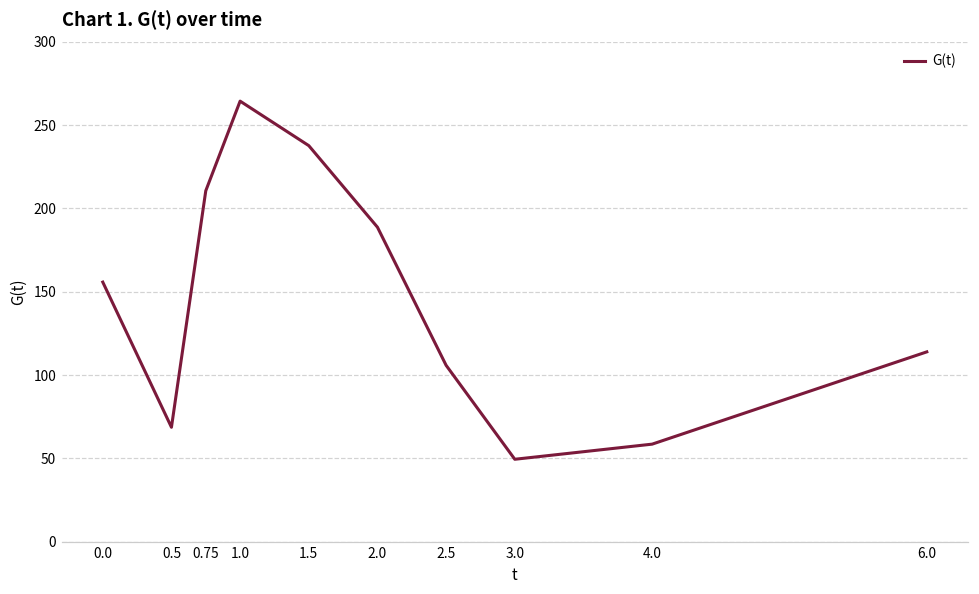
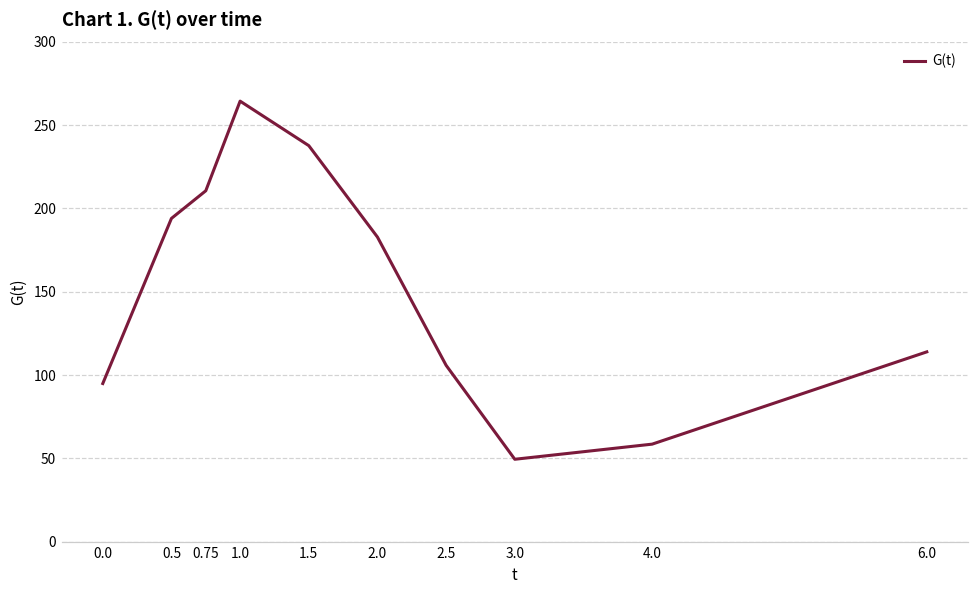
  {
-   "0.0": 156,
-   "0.5": 69,
+   "0.0": 95,
+   "0.5": 194,
    "0.75": 211,
    "1.0": 264,
    "1.5": 238,
-   "2.0": 189,
+   "2.0": 183,
    "2.5": 106,
    "3.0": 50,
    "4.0": 59,
    "6.0": 114
  }
